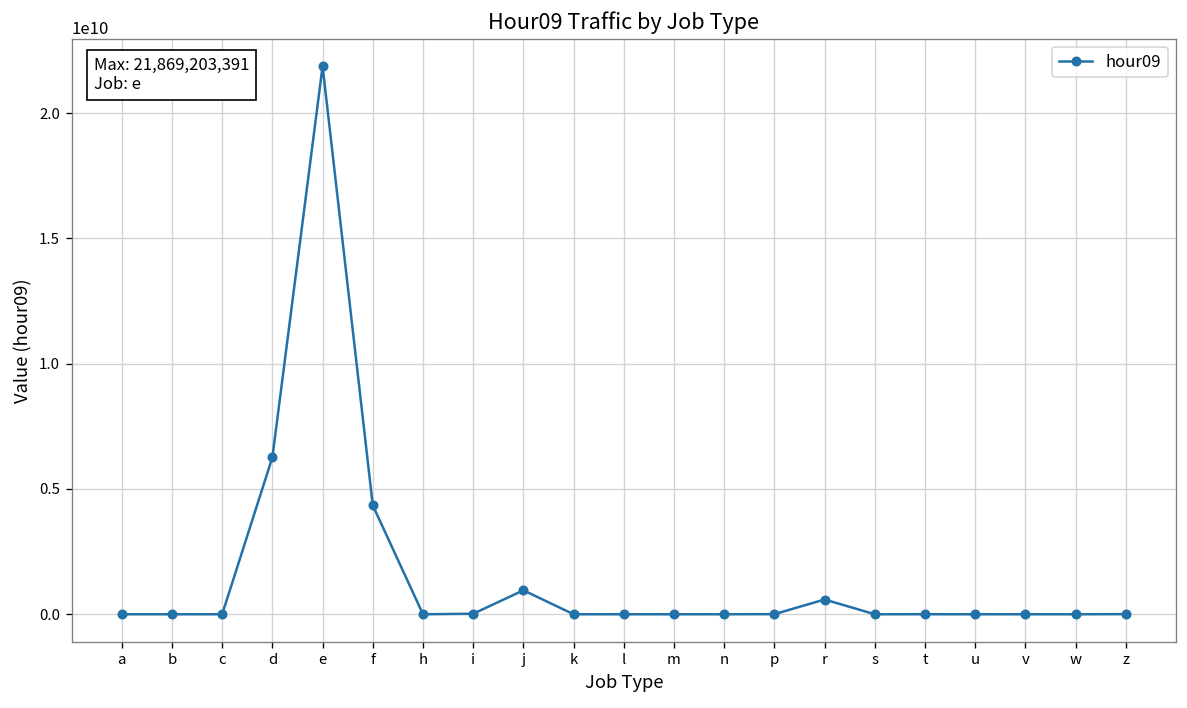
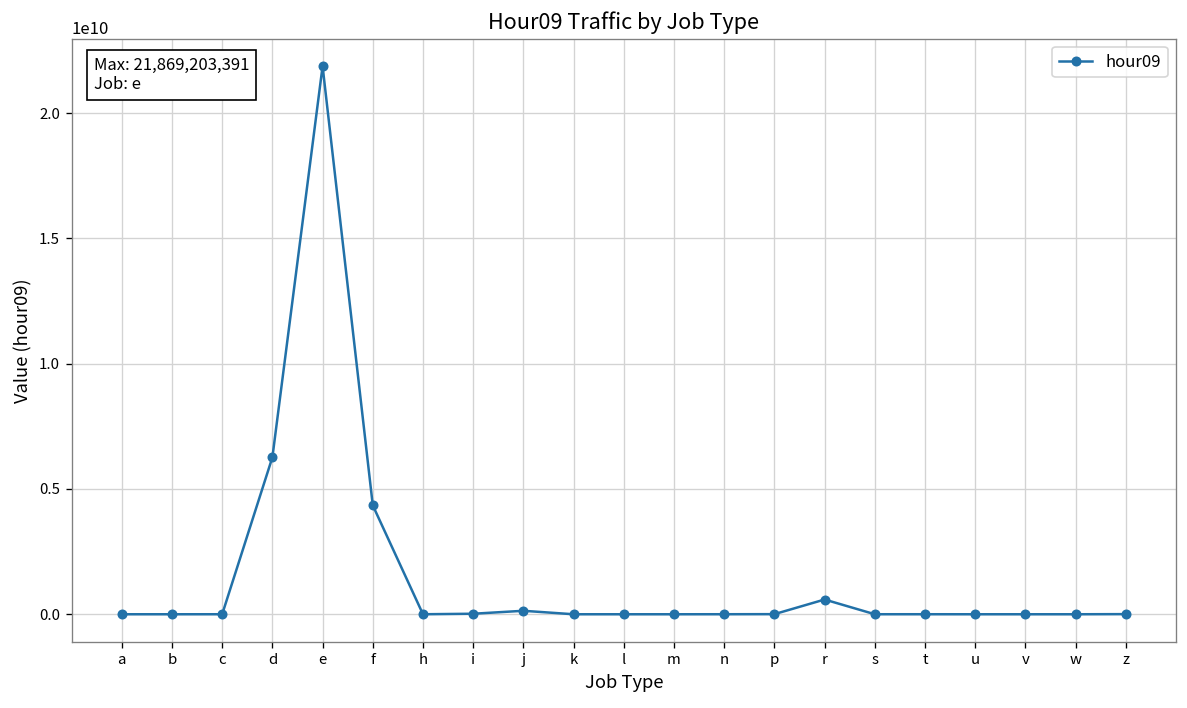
  {
    "a": 0,
    "b": 0,
    "c": 0,
    "d": 6300000000,
    "e": 21900000000,
    "f": 4300000000,
    "h": 0,
    "i": 0,
-   "j": 1000000000,
+   "j": 100000000,
    "k": 0,
    "l": 0,
    "m": 0,
    "n": 0,
    "p": 0,
    "r": 600000000,
    "s": 0,
    "t": 0,
    "u": 0,
    "v": 0,
    "w": 0,
    "z": 0
  }
